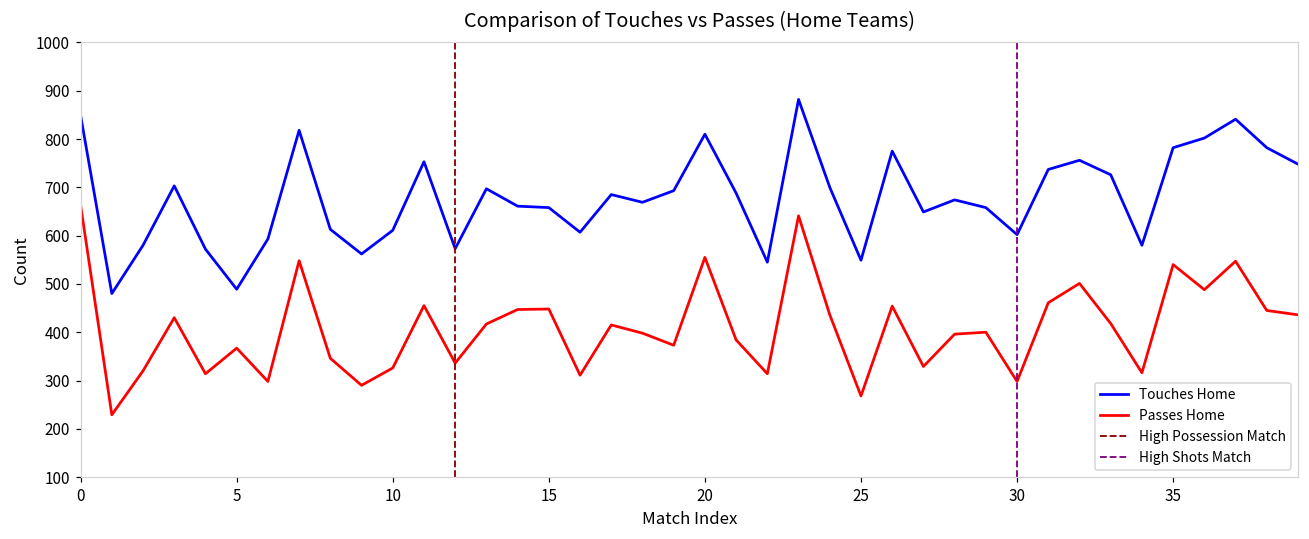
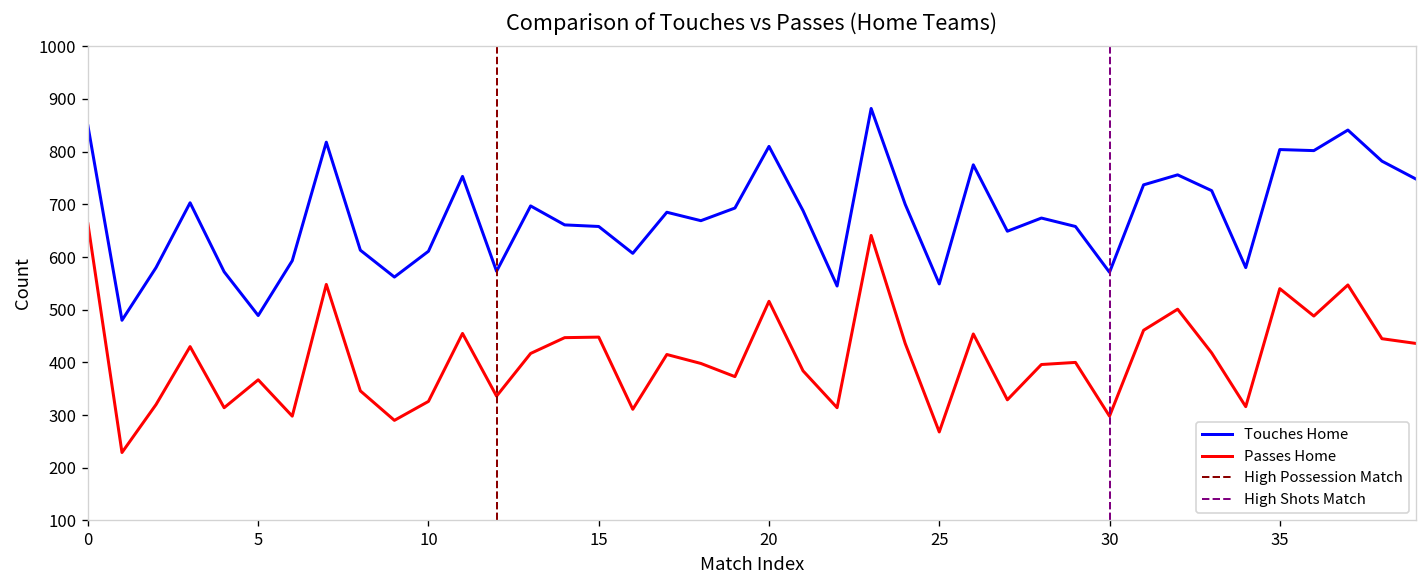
  {
    "Touches Home": {
      "0": 850,
      "5": 490,
      "10": 610,
      "15": 660,
      "20": 810,
      "25": 550,
-     "30": 600,
-     "35": 780
+     "30": 570,
+     "35": 800
    },
    "Passes Home": {
      "0": 660,
      "5": 370,
      "10": 330,
      "15": 450,
-     "20": 560,
+     "20": 520,
      "25": 270,
      "30": 300,
      "35": 540
    }
  }
